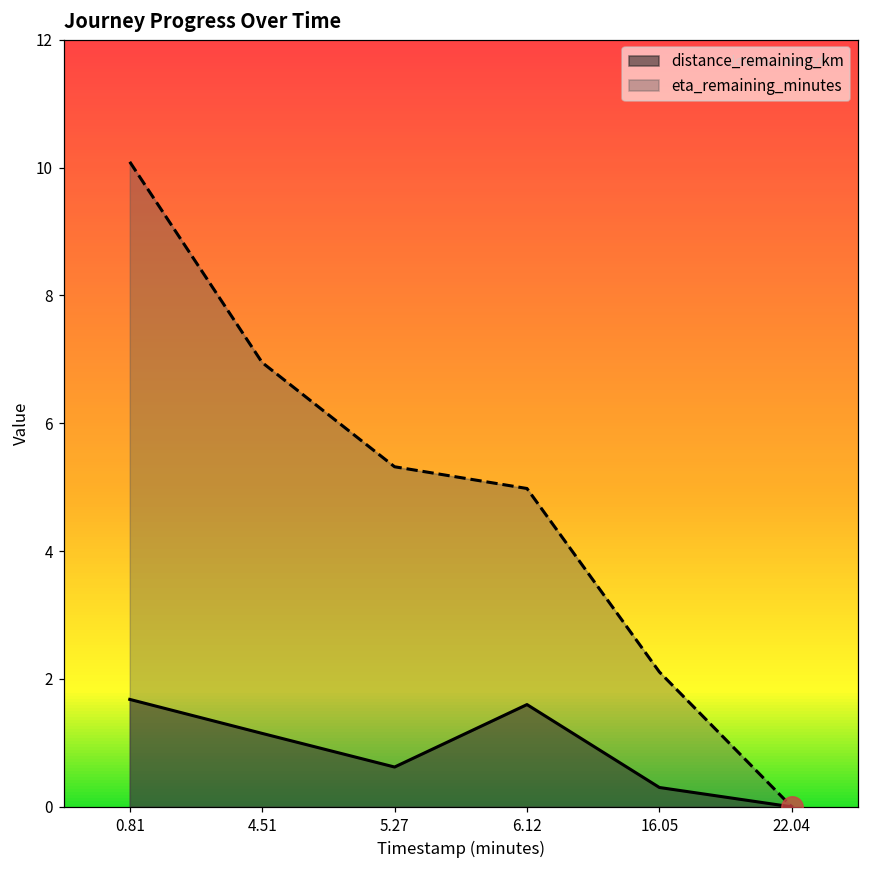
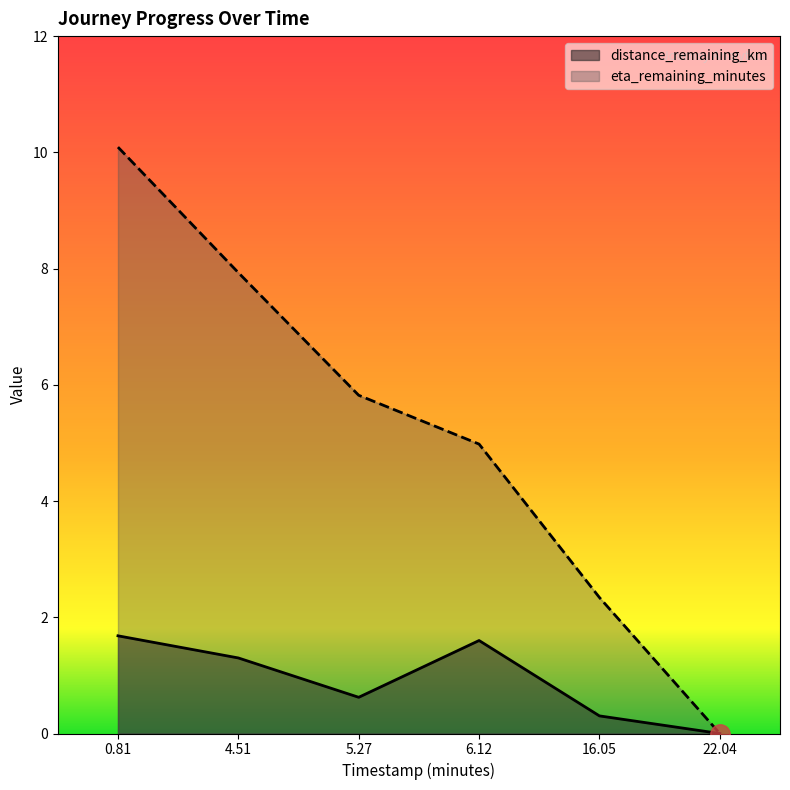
  {
    "distance_remaining_km": {
      "0.81": 1.7,
-     "4.51": 1.1,
+     "4.51": 1.3,
      "5.27": 0.6,
      "6.12": 1.6,
      "16.05": 0.3
    },
    "eta_remaining_minutes": {
      "0.81": 10.1,
-     "4.51": 7.0,
-     "5.27": 5.3,
+     "4.51": 7.9,
+     "5.27": 5.8,
      "6.12": 5.0,
-     "16.05": 2.1
+     "16.05": 2.3
    }
  }
